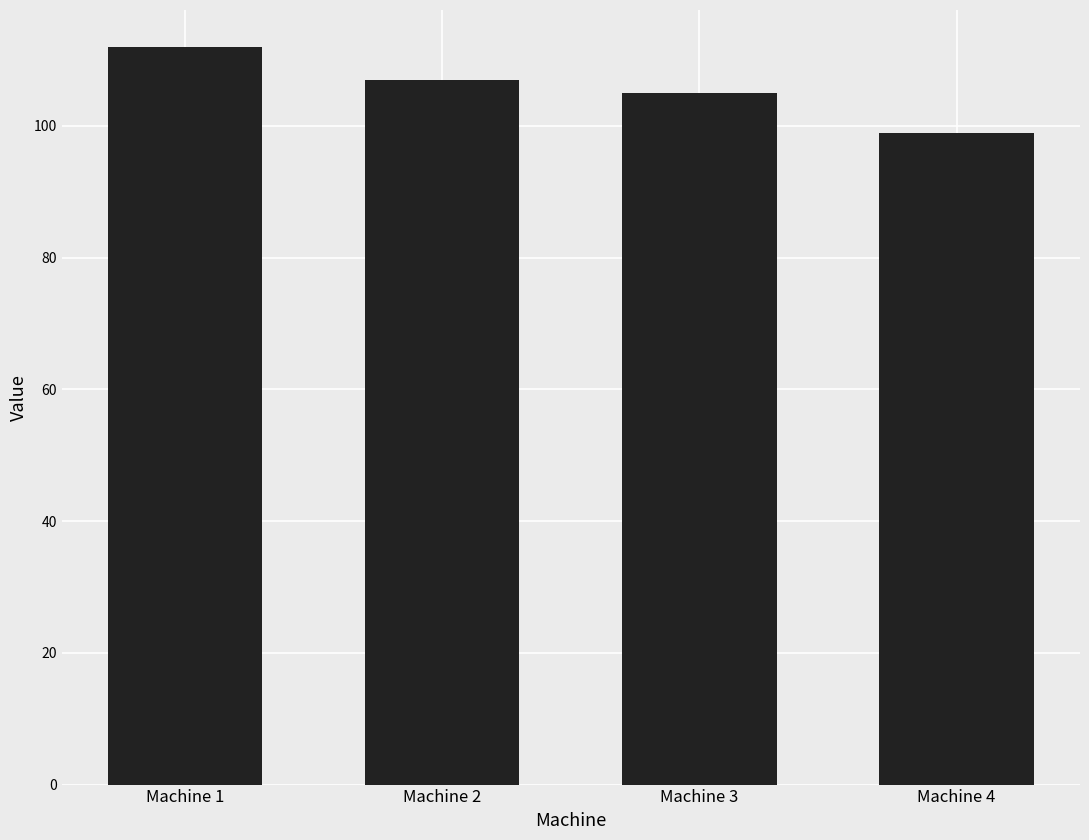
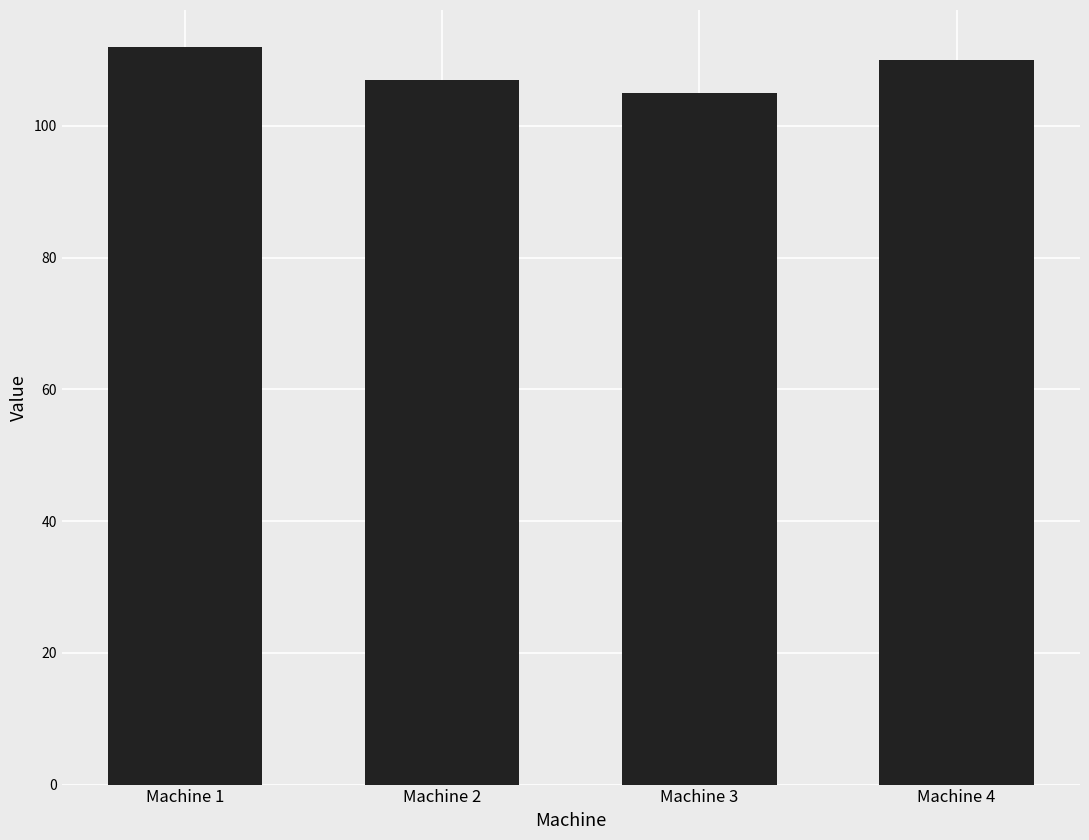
  {
    "Machine 1": 112,
    "Machine 2": 107,
    "Machine 3": 105,
-   "Machine 4": 99
+   "Machine 4": 110
  }
